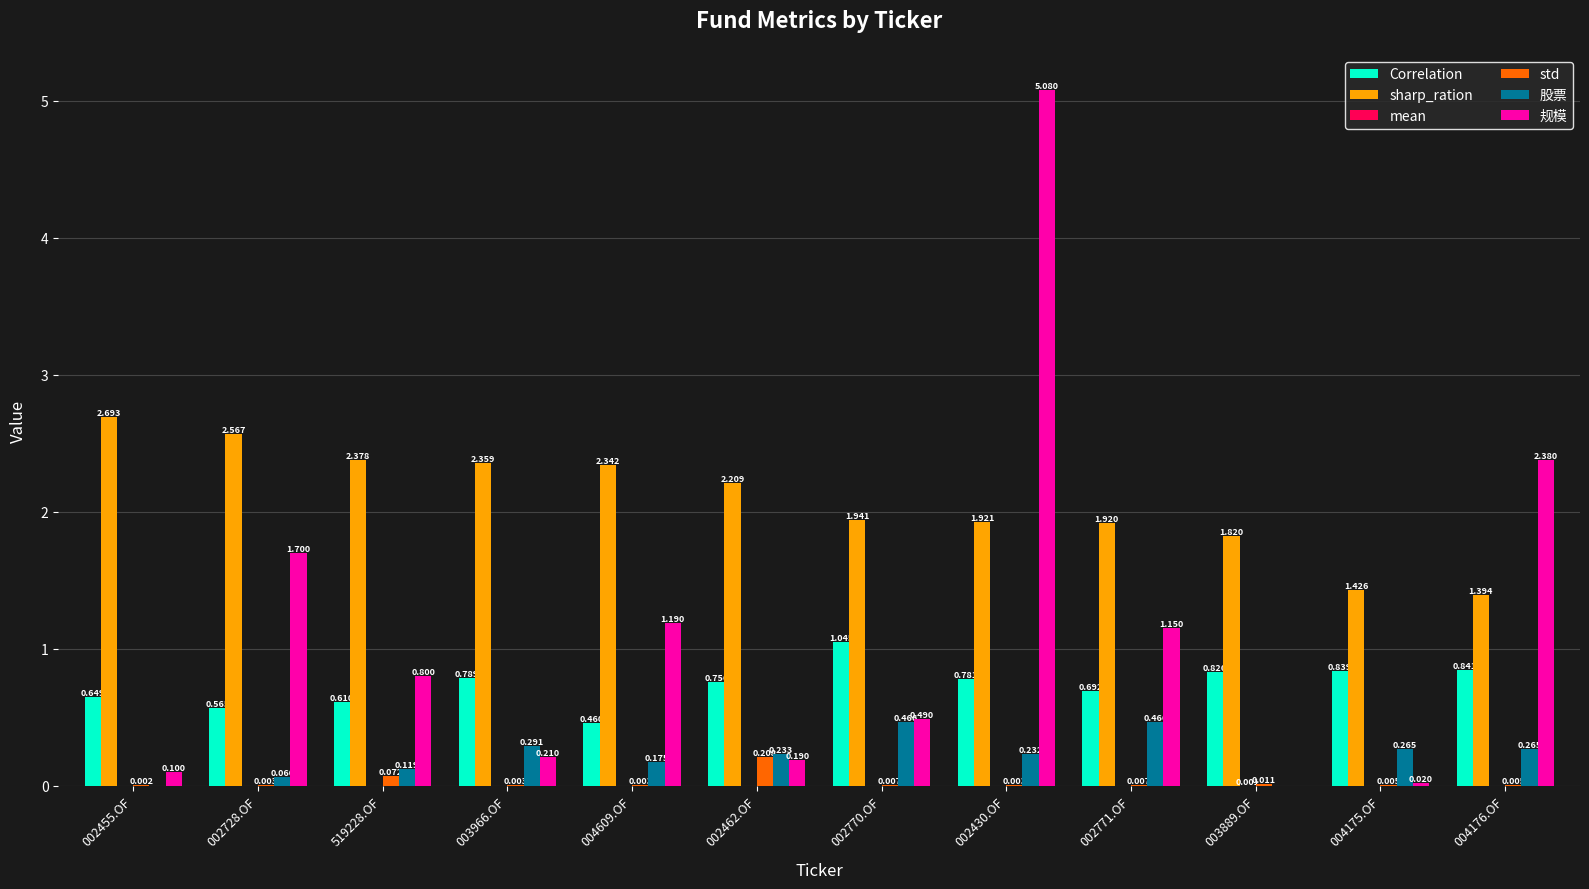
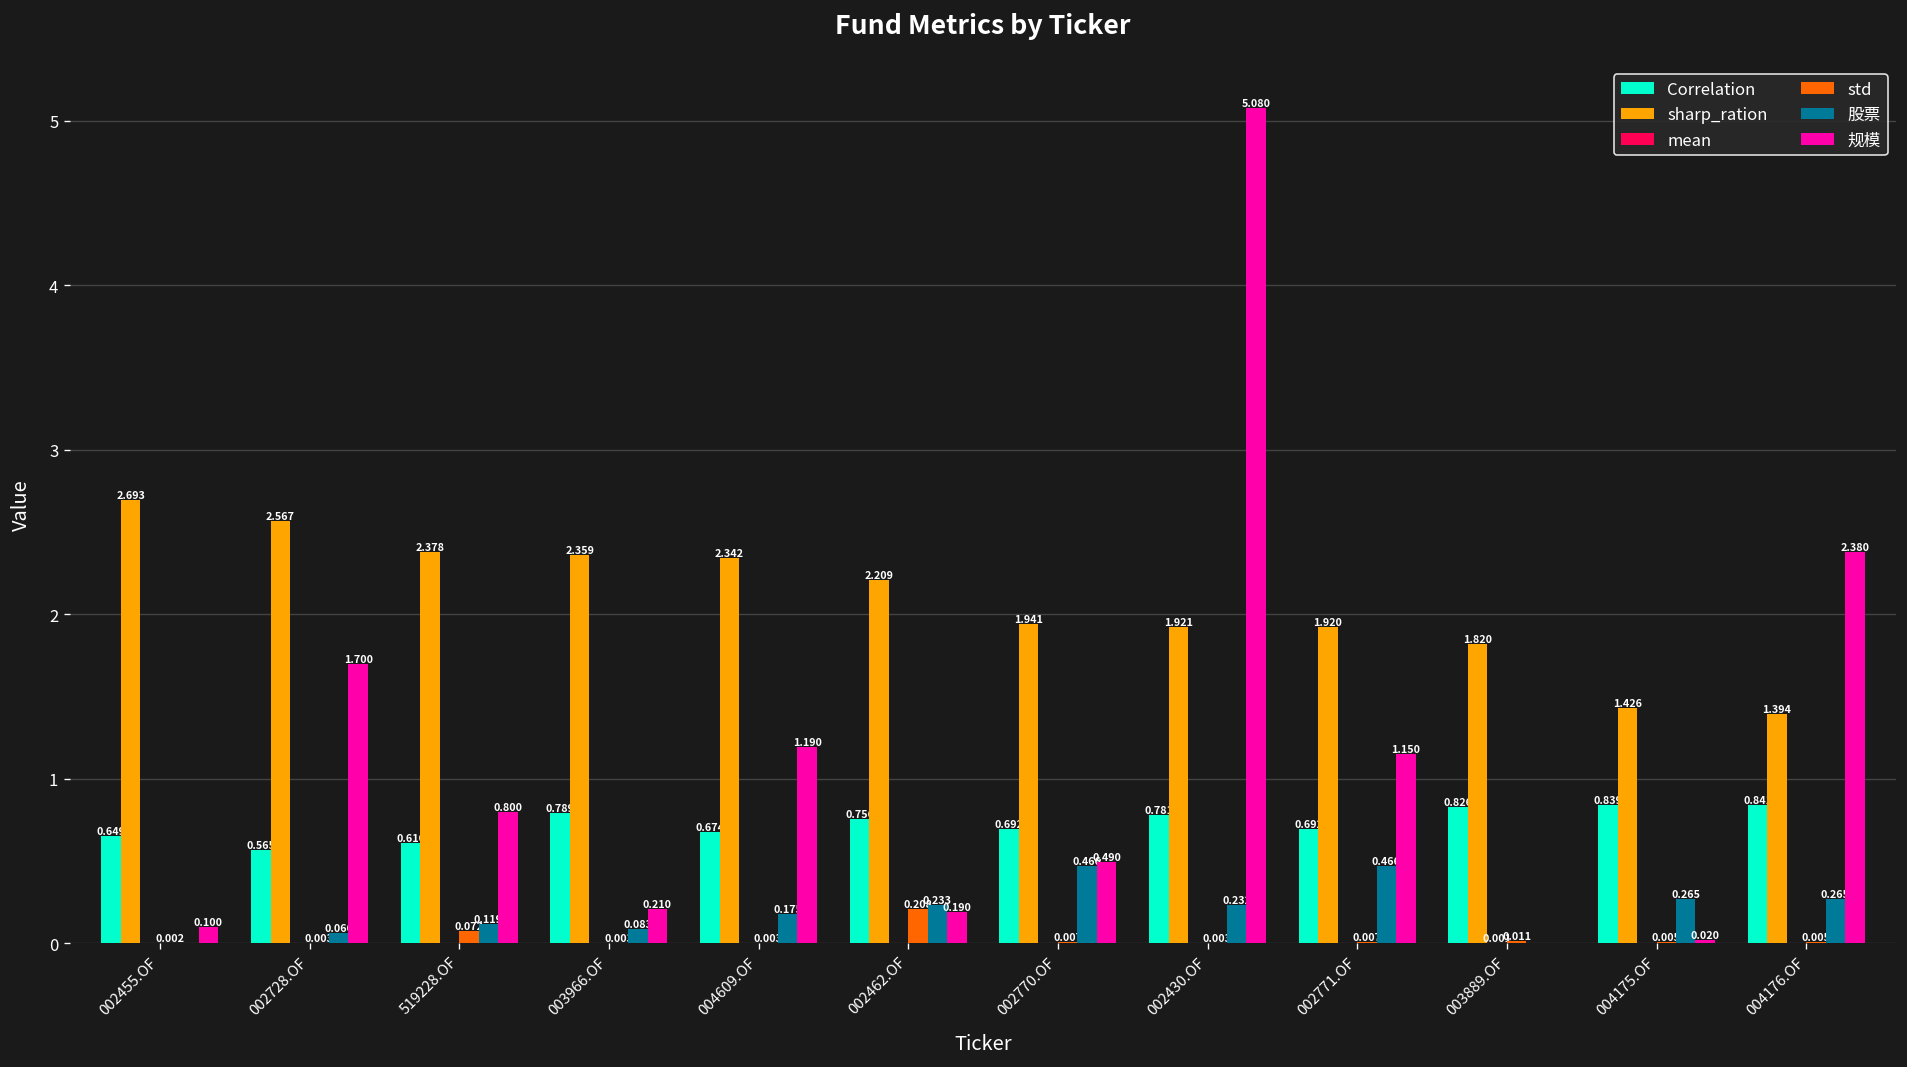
  {
    "Correlation": {
      "002455.OF": 0.649,
      "002728.OF": 0.565,
      "519228.OF": 0.610,
      "003966.OF": 0.789,
-     "004609.OF": 0.460,
+     "004609.OF": 0.674,
      "002462.OF": 0.756,
-     "002770.OF": 1.045,
+     "002770.OF": 0.692,
      "002430.OF": 0.781,
      "002771.OF": 0.692,
      "003889.OF": 0.826,
      "004175.OF": 0.839,
      "004176.OF": 0.841
    },
    "sharp_ration": {
      "002455.OF": 2.693,
      "002728.OF": 2.567,
      "519228.OF": 2.378,
      "003966.OF": 2.359,
      "004609.OF": 2.342,
      "002462.OF": 2.209,
      "002770.OF": 1.941,
      "002430.OF": 1.921,
      "002771.OF": 1.920,
      "003889.OF": 1.820,
      "004175.OF": 1.426,
      "004176.OF": 1.394
    },
    "std": {
      "002455.OF": 0.002,
      "002728.OF": 0.003,
      "519228.OF": 0.072,
      "003966.OF": 0.003,
      "004609.OF": 0.003,
      "002770.OF": 0.007,
      "002430.OF": 0.003,
      "002771.OF": 0.007,
      "004175.OF": 0.005,
      "004176.OF": 0.005
    },
    "股票": {
      "002728.OF": 0.060,
      "519228.OF": 0.119,
-     "003966.OF": 0.291,
+     "003966.OF": 0.083,
      "004609.OF": 0.175,
      "002430.OF": 0.232,
      "002771.OF": 0.466,
      "004175.OF": 0.265,
      "004176.OF": 0.265
    },
    "规模": {
      "002455.OF": 0.100,
      "002728.OF": 1.700,
      "519228.OF": 0.800,
      "003966.OF": 0.210,
      "004609.OF": 1.190,
      "002462.OF": 0.190,
      "002430.OF": 5.080,
      "002771.OF": 1.150,
      "004175.OF": 0.020,
      "004176.OF": 2.380
    }
  }
